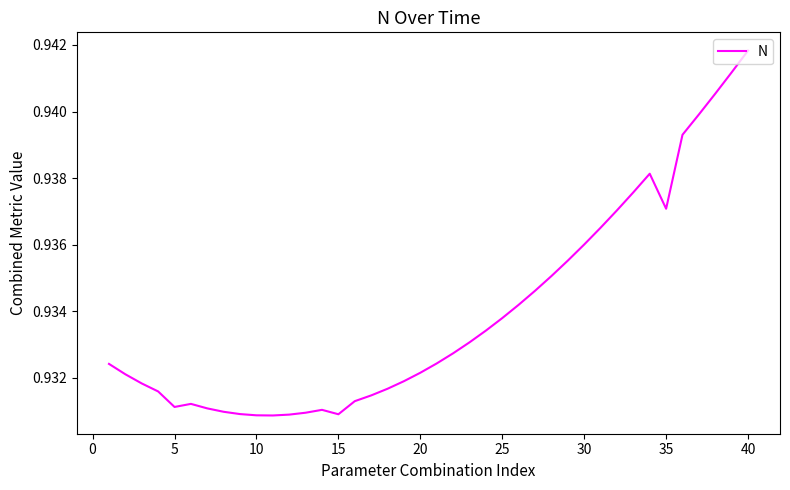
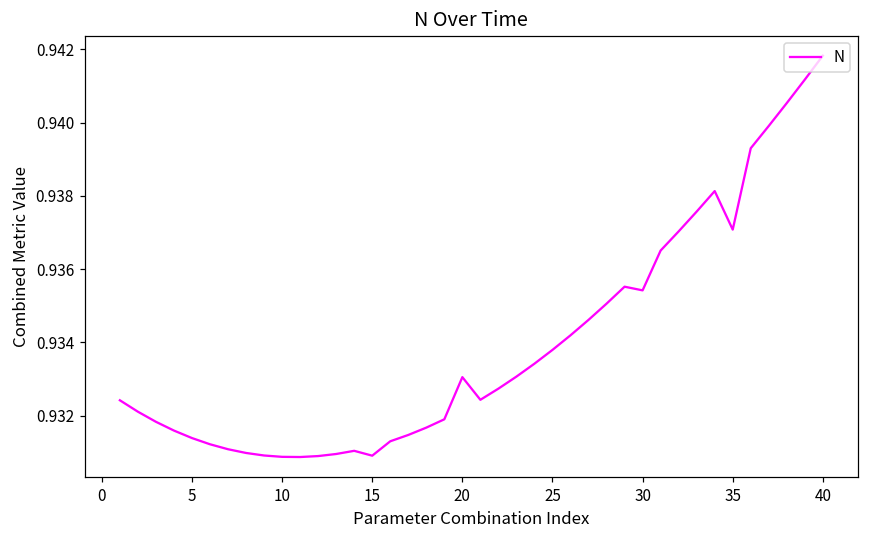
  {
-   "5": 0.9311,
+   "5": 0.9314,
    "10": 0.9309,
    "15": 0.9309,
-   "20": 0.9322,
+   "20": 0.9331,
    "25": 0.9338,
-   "30": 0.9360,
+   "30": 0.9354,
    "35": 0.9371
  }
